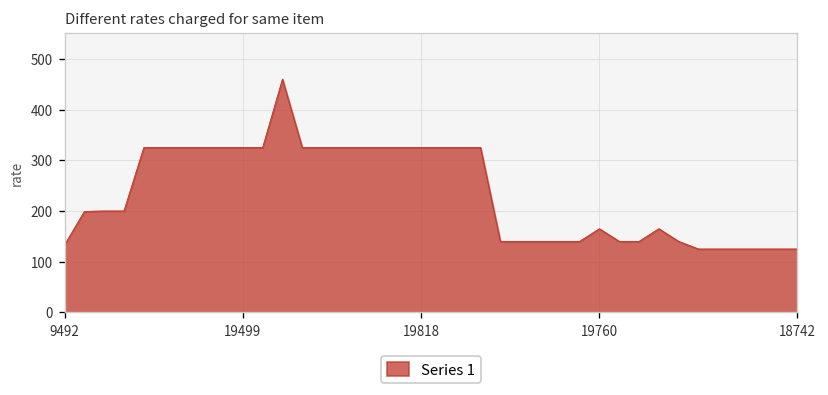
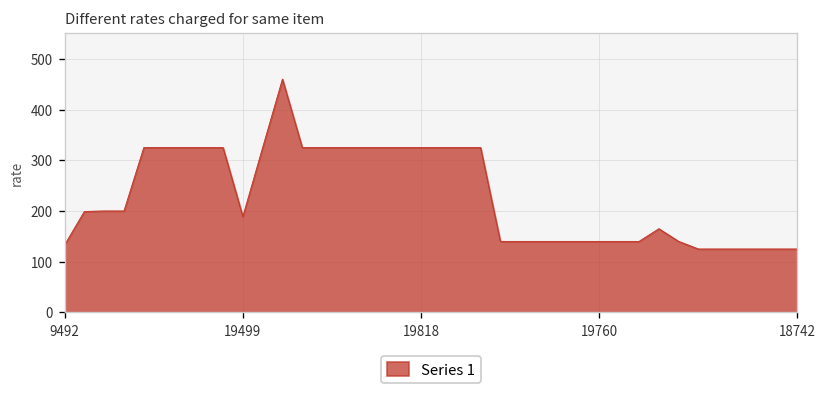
  {
    "9492": 130,
-   "19499": 330,
+   "19499": 190,
    "19818": 330,
-   "19760": 170,
+   "19760": 140,
    "18742": 130
  }
